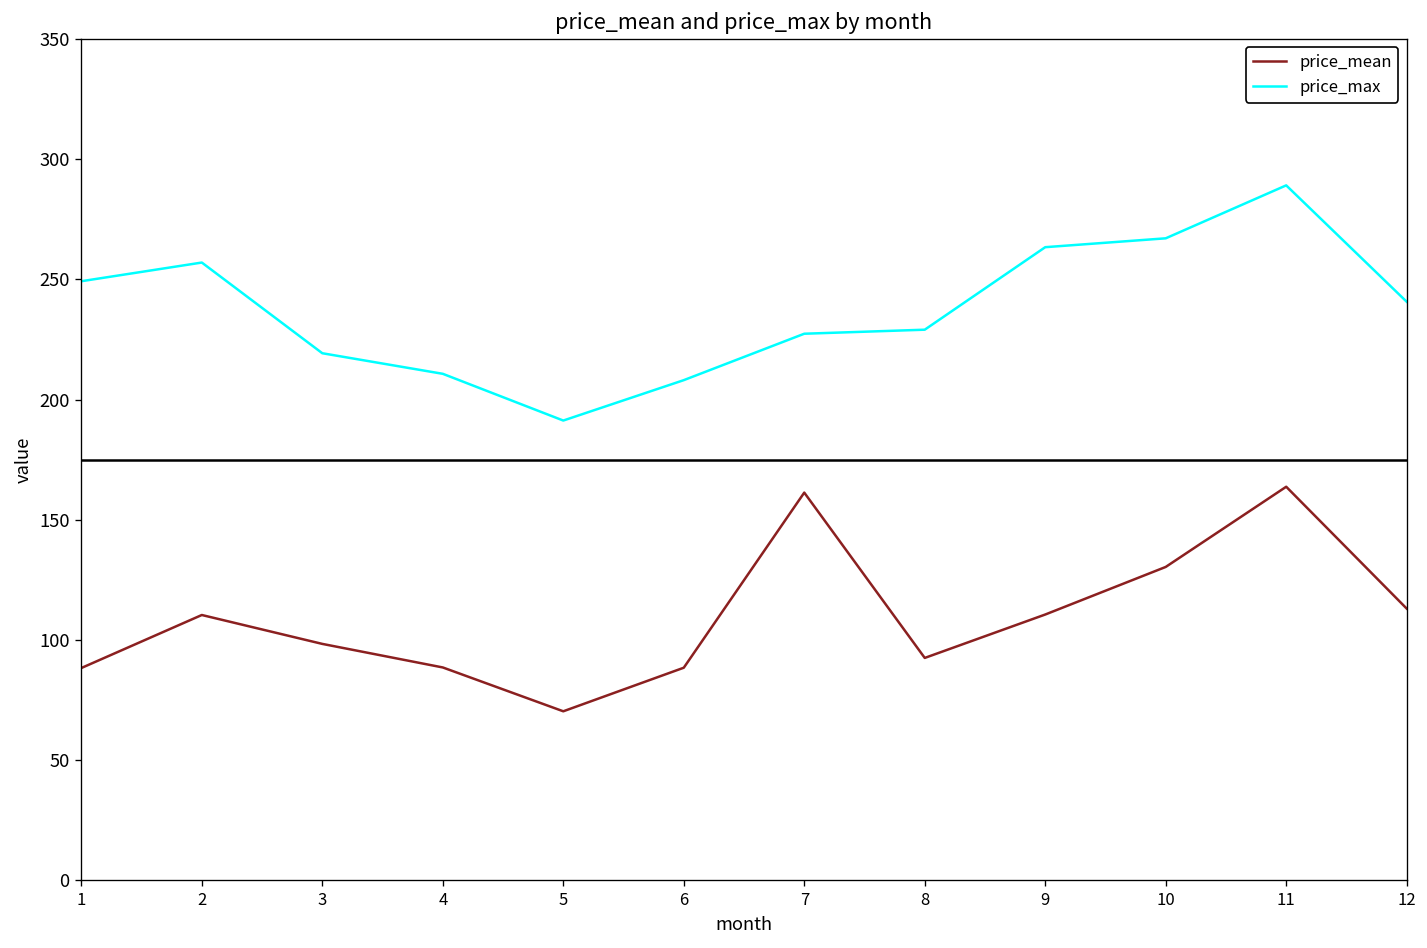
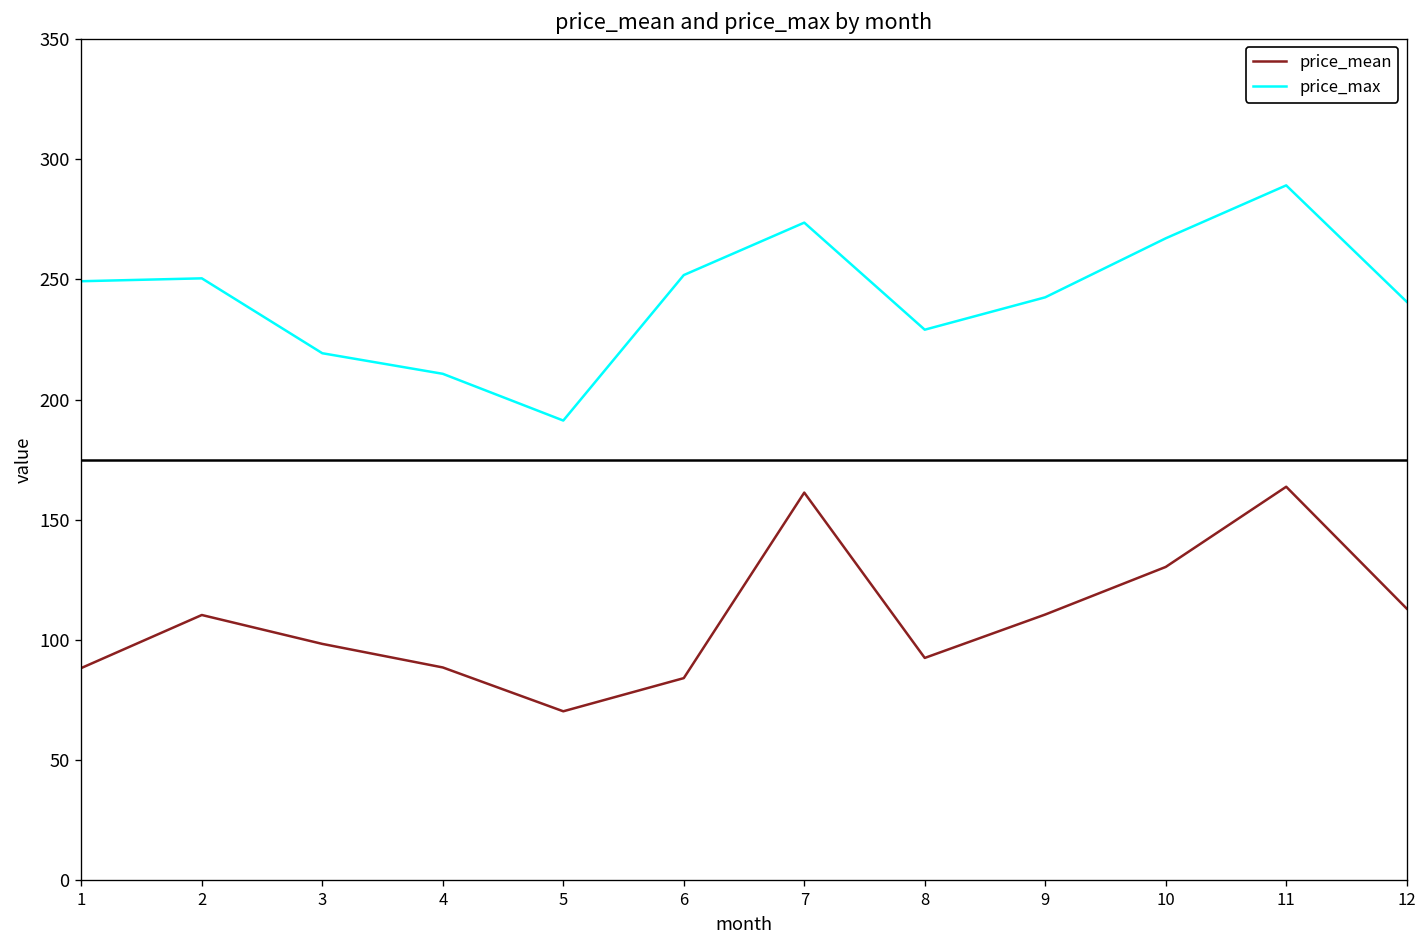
  {
    "price_mean": {
      "1": 88,
      "2": 110,
      "3": 98,
      "4": 89,
      "5": 70,
-     "6": 88,
+     "6": 84,
      "7": 161,
      "8": 93,
      "9": 111,
      "10": 130,
      "11": 164,
      "12": 113
    },
    "price_max": {
      "1": 249,
-     "2": 257,
+     "2": 250,
      "3": 219,
      "4": 211,
      "5": 191,
-     "6": 208,
-     "7": 227,
+     "6": 252,
+     "7": 274,
      "8": 229,
-     "9": 263,
+     "9": 242,
      "10": 267,
      "11": 289,
      "12": 241
    }
  }
